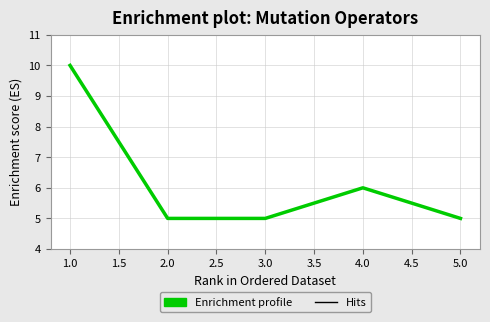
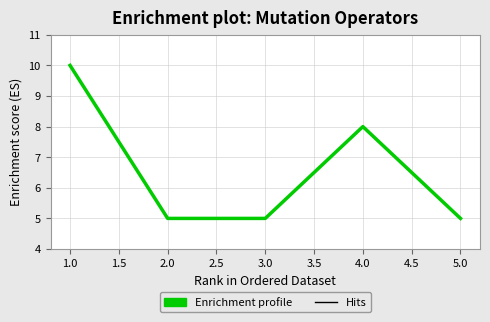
  {
    "1.0": 10,
    "2.0": 5,
    "3.0": 5,
-   "4.0": 6,
+   "4.0": 8,
    "5.0": 5
  }
